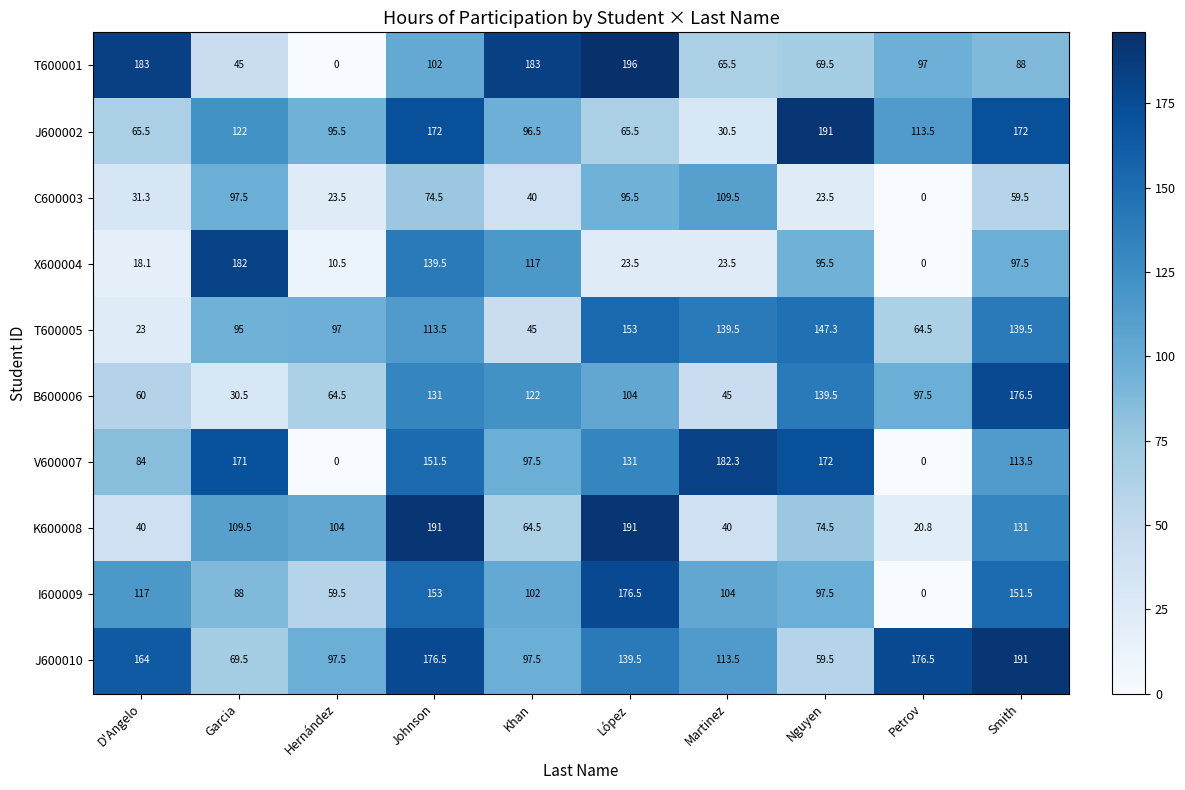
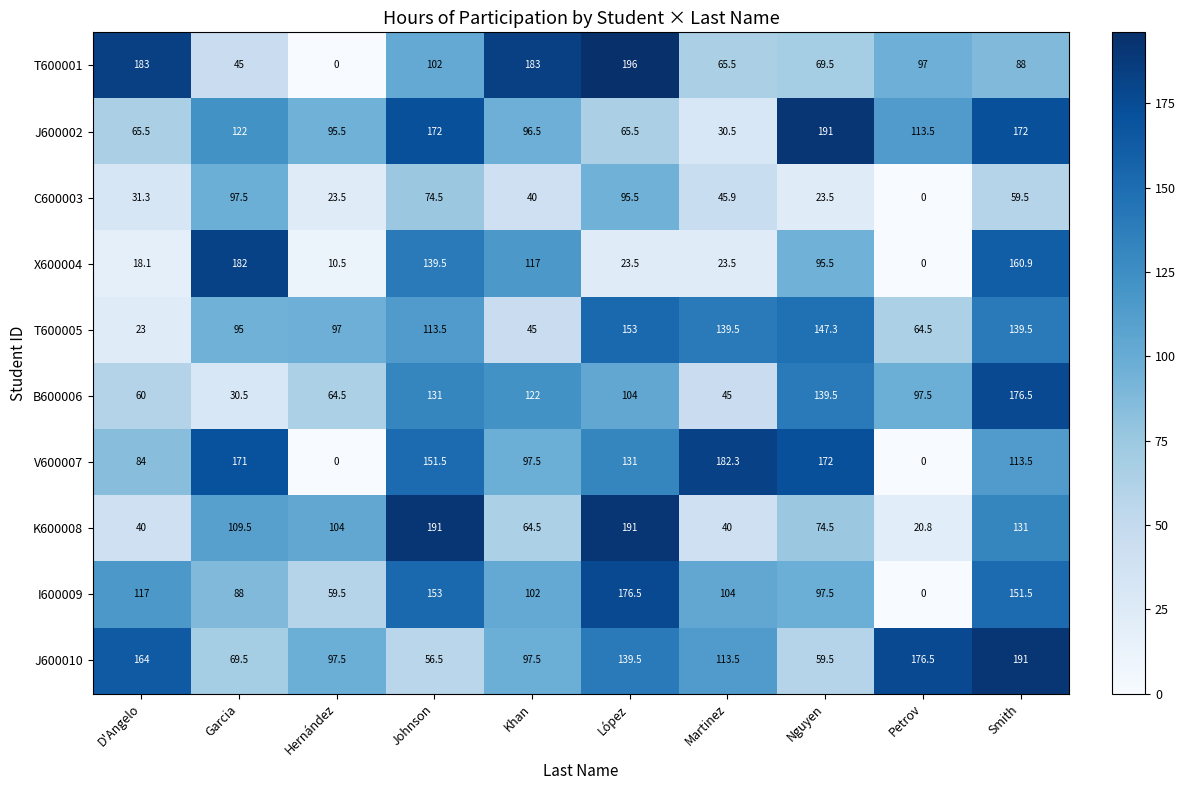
  {
    "T600001": {
      "D'Angelo": 183,
      "Garcia": 45,
      "Hernández": 0,
      "Johnson": 102,
      "Khan": 183,
      "López": 196,
      "Martinez": 65.5,
      "Nguyen": 69.5,
      "Petrov": 97,
      "Smith": 88
    },
    "J600002": {
      "D'Angelo": 65.5,
      "Garcia": 122,
      "Hernández": 95.5,
      "Johnson": 172,
      "Khan": 96.5,
      "López": 65.5,
      "Martinez": 30.5,
      "Nguyen": 191,
      "Petrov": 113.5,
      "Smith": 172
    },
    "C600003": {
      "D'Angelo": 31.3,
      "Garcia": 97.5,
      "Hernández": 23.5,
      "Johnson": 74.5,
      "Khan": 40,
      "López": 95.5,
-     "Martinez": 109.5,
+     "Martinez": 45.9,
      "Nguyen": 23.5,
      "Petrov": 0,
      "Smith": 59.5
    },
    "X600004": {
      "D'Angelo": 18.1,
      "Garcia": 182,
      "Hernández": 10.5,
      "Johnson": 139.5,
      "Khan": 117,
      "López": 23.5,
      "Martinez": 23.5,
      "Nguyen": 95.5,
      "Petrov": 0,
-     "Smith": 97.5
+     "Smith": 160.9
    },
    "T600005": {
      "D'Angelo": 23,
      "Garcia": 95,
      "Hernández": 97,
      "Johnson": 113.5,
      "Khan": 45,
      "López": 153,
      "Martinez": 139.5,
      "Nguyen": 147.3,
      "Petrov": 64.5,
      "Smith": 139.5
    },
    "B600006": {
      "D'Angelo": 60,
      "Garcia": 30.5,
      "Hernández": 64.5,
      "Johnson": 131,
      "Khan": 122,
      "López": 104,
      "Martinez": 45,
      "Nguyen": 139.5,
      "Petrov": 97.5,
      "Smith": 176.5
    },
    "V600007": {
      "D'Angelo": 84,
      "Garcia": 171,
      "Hernández": 0,
      "Johnson": 151.5,
      "Khan": 97.5,
      "López": 131,
      "Martinez": 182.3,
      "Nguyen": 172,
      "Petrov": 0,
      "Smith": 113.5
    },
    "K600008": {
      "D'Angelo": 40,
      "Garcia": 109.5,
      "Hernández": 104,
      "Johnson": 191,
      "Khan": 64.5,
      "López": 191,
      "Martinez": 40,
      "Nguyen": 74.5,
      "Petrov": 20.8,
      "Smith": 131
    },
    "I600009": {
      "D'Angelo": 117,
      "Garcia": 88,
      "Hernández": 59.5,
      "Johnson": 153,
      "Khan": 102,
      "López": 176.5,
      "Martinez": 104,
      "Nguyen": 97.5,
      "Petrov": 0,
      "Smith": 151.5
    },
    "J600010": {
      "D'Angelo": 164,
      "Garcia": 69.5,
      "Hernández": 97.5,
-     "Johnson": 176.5,
+     "Johnson": 56.5,
      "Khan": 97.5,
      "López": 139.5,
      "Martinez": 113.5,
      "Nguyen": 59.5,
      "Petrov": 176.5,
      "Smith": 191
    }
  }
